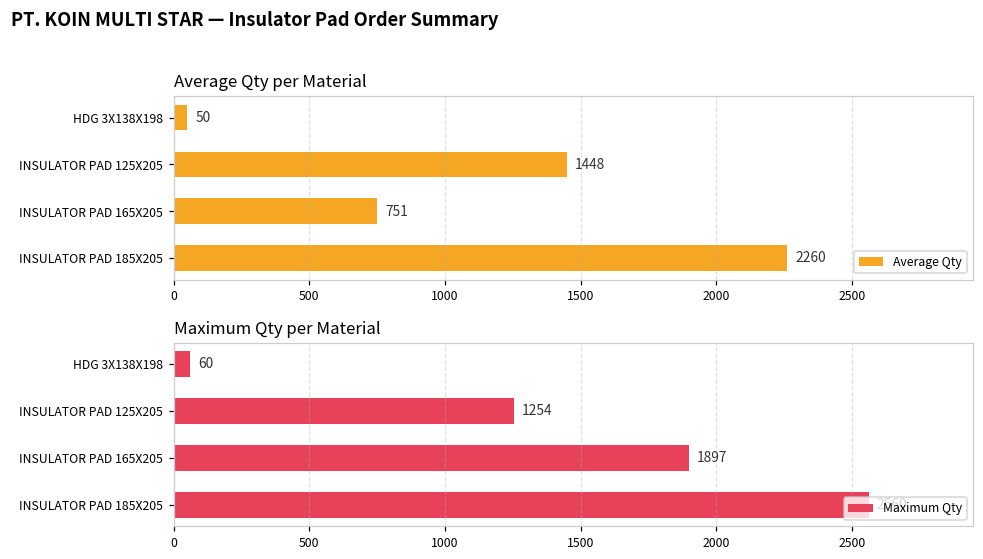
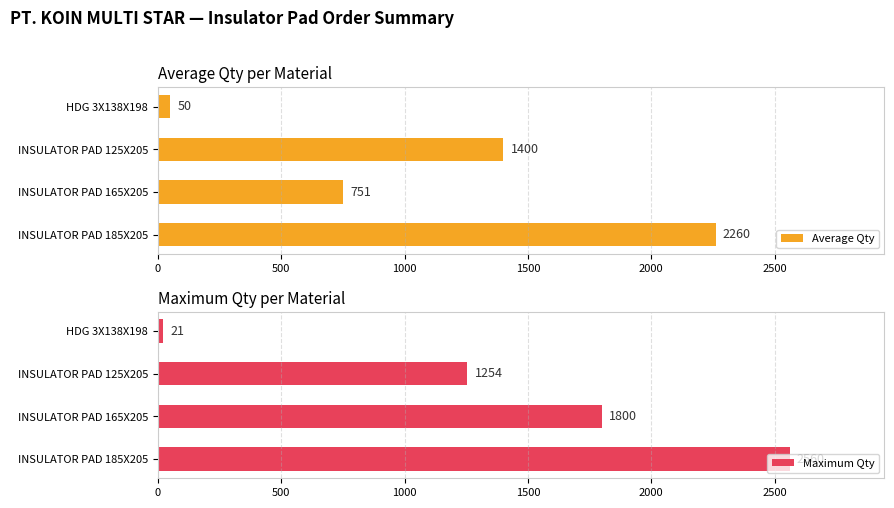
  {
    "Average Qty per Material": {
      "HDG 3X138X198": 50,
-     "INSULATOR PAD 125X205": 1448,
+     "INSULATOR PAD 125X205": 1400,
      "INSULATOR PAD 165X205": 751,
      "INSULATOR PAD 185X205": 2260
    },
    "Maximum Qty per Material": {
-     "HDG 3X138X198": 60,
+     "HDG 3X138X198": 21,
      "INSULATOR PAD 125X205": 1254,
-     "INSULATOR PAD 165X205": 1897
+     "INSULATOR PAD 165X205": 1800
    }
  }
